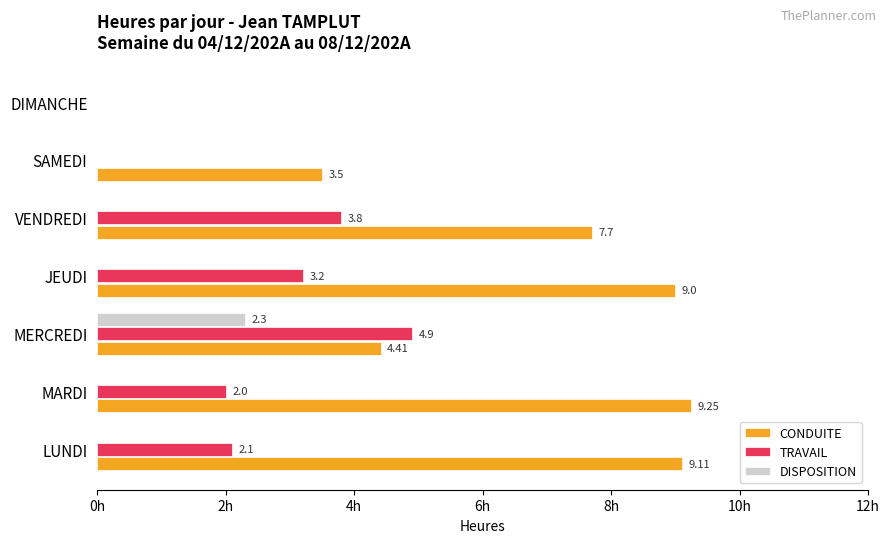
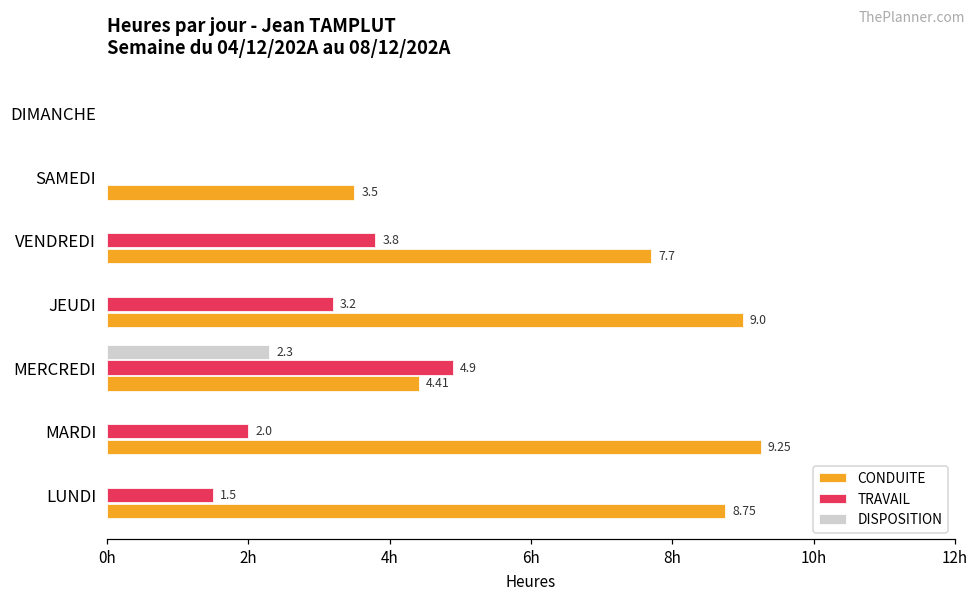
  {
    "CONDUITE": {
      "SAMEDI": 3.5,
      "VENDREDI": 7.7,
      "JEUDI": 9.0,
      "MERCREDI": 4.41,
      "MARDI": 9.25,
-     "LUNDI": 9.11
+     "LUNDI": 8.75
    },
    "TRAVAIL": {
      "VENDREDI": 3.8,
      "JEUDI": 3.2,
      "MERCREDI": 4.9,
      "MARDI": 2.0,
-     "LUNDI": 2.1
+     "LUNDI": 1.5
    },
    "DISPOSITION": {
      "MERCREDI": 2.3
    }
  }
